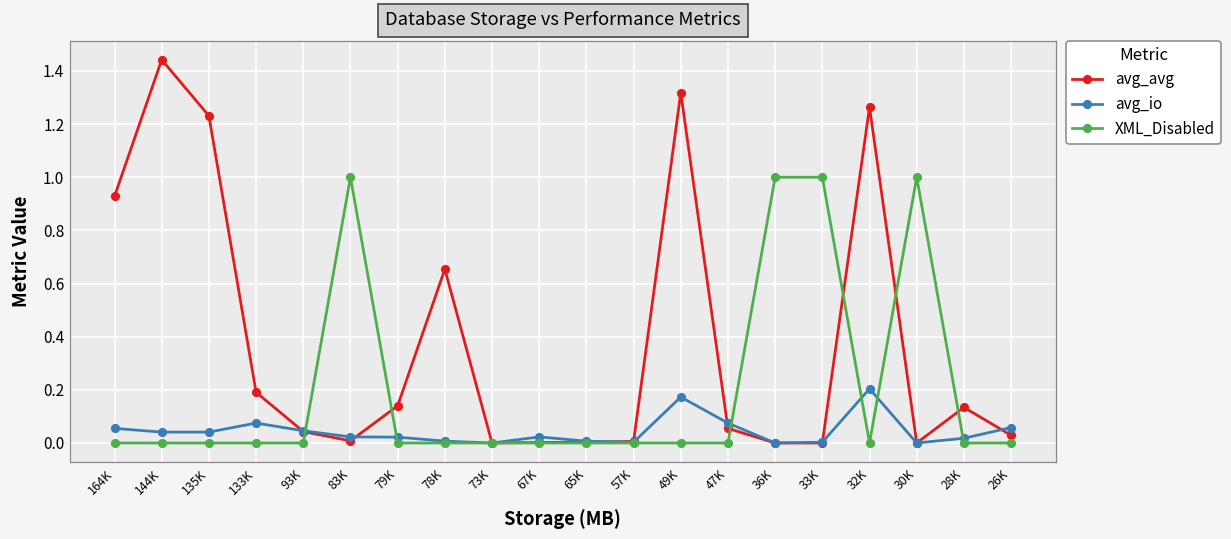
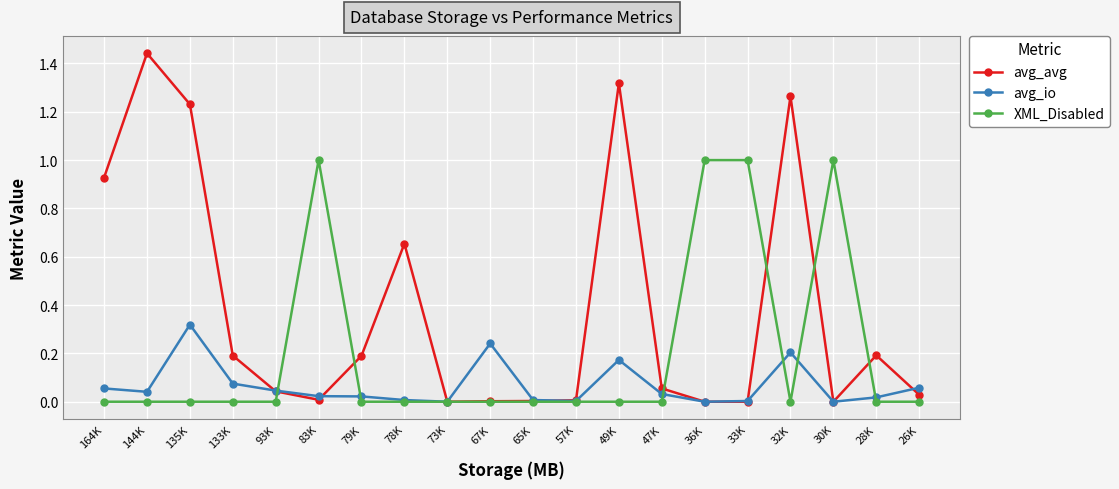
  {
    "avg_avg": {
      "164K": 0.93,
      "144K": 1.44,
      "135K": 1.23,
      "133K": 0.19,
      "83K": 0.01,
-     "79K": 0.14,
+     "79K": 0.19,
      "78K": 0.65,
      "49K": 1.32,
      "47K": 0.06,
      "32K": 1.26,
-     "28K": 0.13,
+     "28K": 0.19,
      "26K": 0.03
    },
    "avg_io": {
      "164K": 0.06,
      "144K": 0.04,
-     "135K": 0.04,
+     "135K": 0.32,
      "133K": 0.08,
      "83K": 0.02,
      "79K": 0.02,
-     "67K": 0.02,
+     "67K": 0.24,
      "49K": 0.17,
-     "47K": 0.08,
+     "47K": 0.03,
      "32K": 0.20,
      "28K": 0.02,
      "26K": 0.06
    },
    "XML_Disabled": {
      "164K": 0.00,
      "144K": 0.00,
      "135K": 0.00,
      "133K": 0.00,
      "93K": 0.00,
      "83K": 1.00,
      "79K": 0.00,
      "49K": 0.00,
      "47K": 0.00,
      "36K": 1.00,
      "33K": 1.00,
      "32K": 0.00,
      "30K": 1.00,
      "28K": 0.00,
      "26K": 0.00
    }
  }
